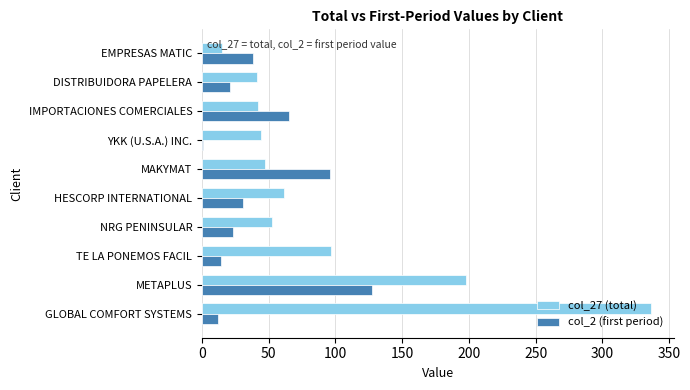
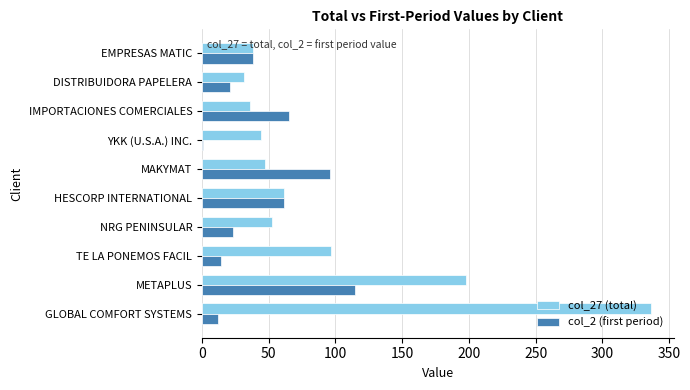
  {
    "col_27 (total)": {
-     "EMPRESAS MATIC": 15,
-     "DISTRIBUIDORA PAPELERA": 41,
-     "IMPORTACIONES COMERCIALES": 42,
+     "EMPRESAS MATIC": 38,
+     "DISTRIBUIDORA PAPELERA": 32,
+     "IMPORTACIONES COMERCIALES": 36,
      "YKK (U.S.A.) INC.": 44,
      "MAKYMAT": 47,
      "HESCORP INTERNATIONAL": 61,
      "NRG PENINSULAR": 52,
      "TE LA PONEMOS FACIL": 97,
      "METAPLUS": 198,
      "GLOBAL COMFORT SYSTEMS": 337
    },
    "col_2 (first period)": {
      "EMPRESAS MATIC": 38,
      "DISTRIBUIDORA PAPELERA": 21,
      "IMPORTACIONES COMERCIALES": 65,
      "MAKYMAT": 96,
-     "HESCORP INTERNATIONAL": 30,
+     "HESCORP INTERNATIONAL": 61,
      "NRG PENINSULAR": 23,
      "TE LA PONEMOS FACIL": 14,
-     "METAPLUS": 128,
+     "METAPLUS": 115,
      "GLOBAL COMFORT SYSTEMS": 12
    }
  }
